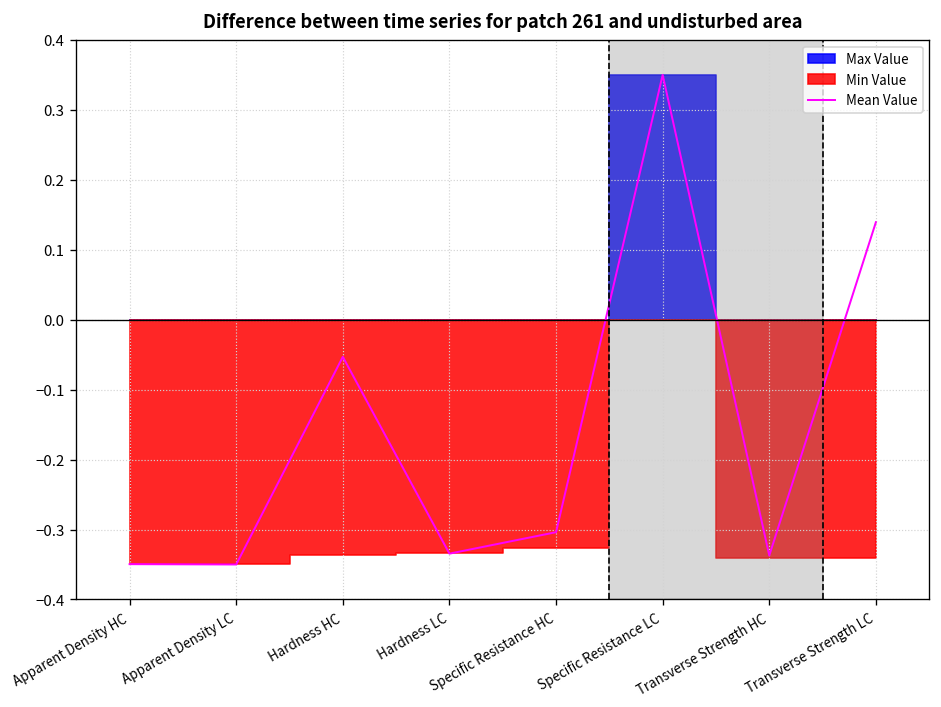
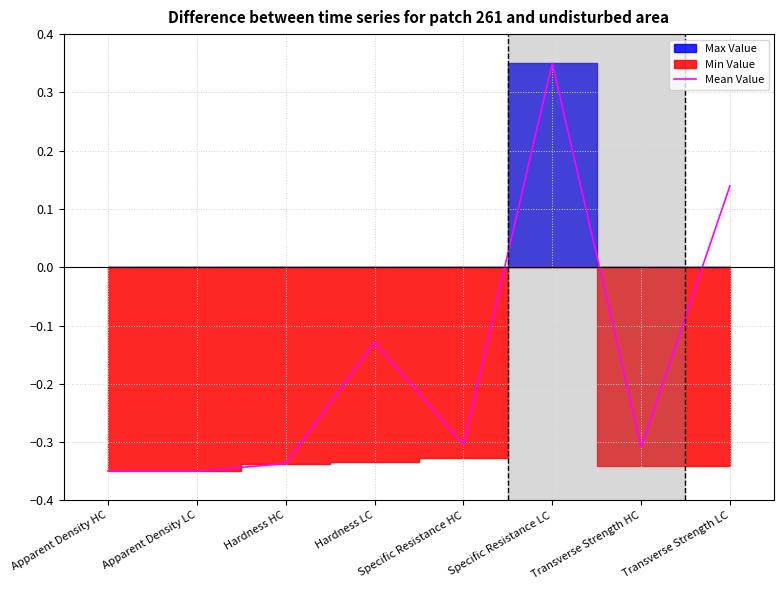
  {
    "Mean Value": {
      "Apparent Density HC": -0.35,
      "Apparent Density LC": -0.35,
-     "Hardness HC": -0.05,
-     "Hardness LC": -0.33,
+     "Hardness HC": -0.34,
+     "Hardness LC": -0.13,
      "Specific Resistance HC": -0.30,
      "Specific Resistance LC": 0.35,
-     "Transverse Strength HC": -0.34,
+     "Transverse Strength HC": -0.31,
      "Transverse Strength LC": 0.14
    }
  }
